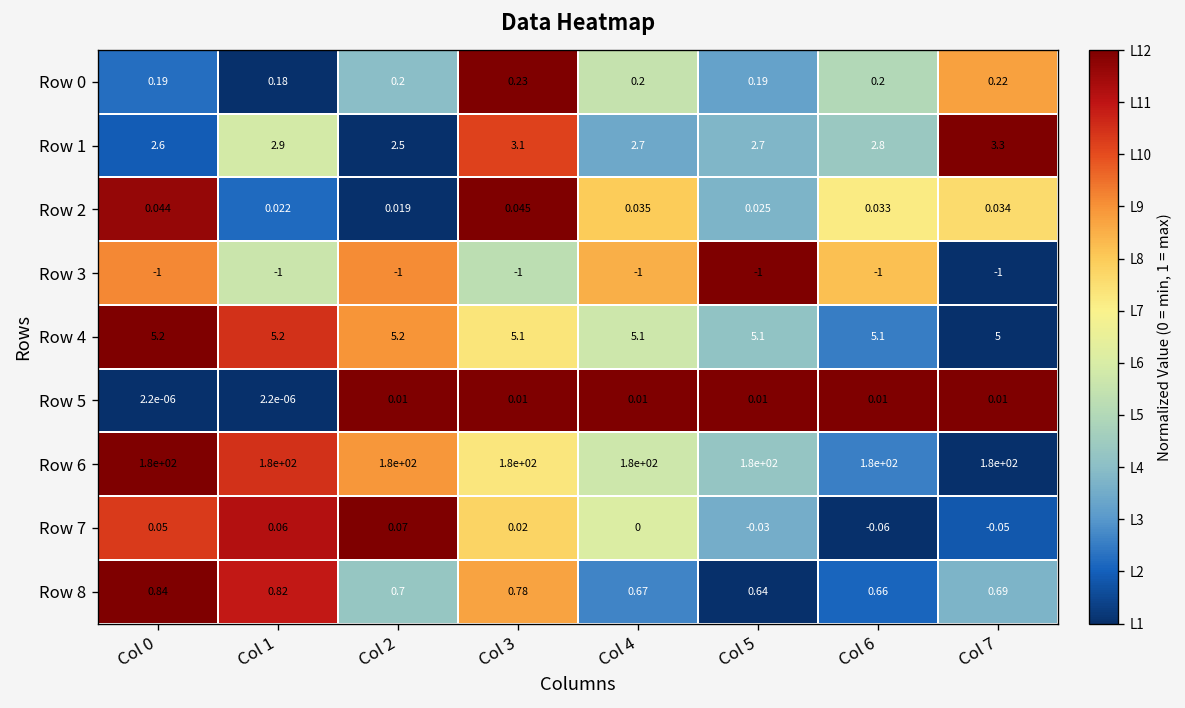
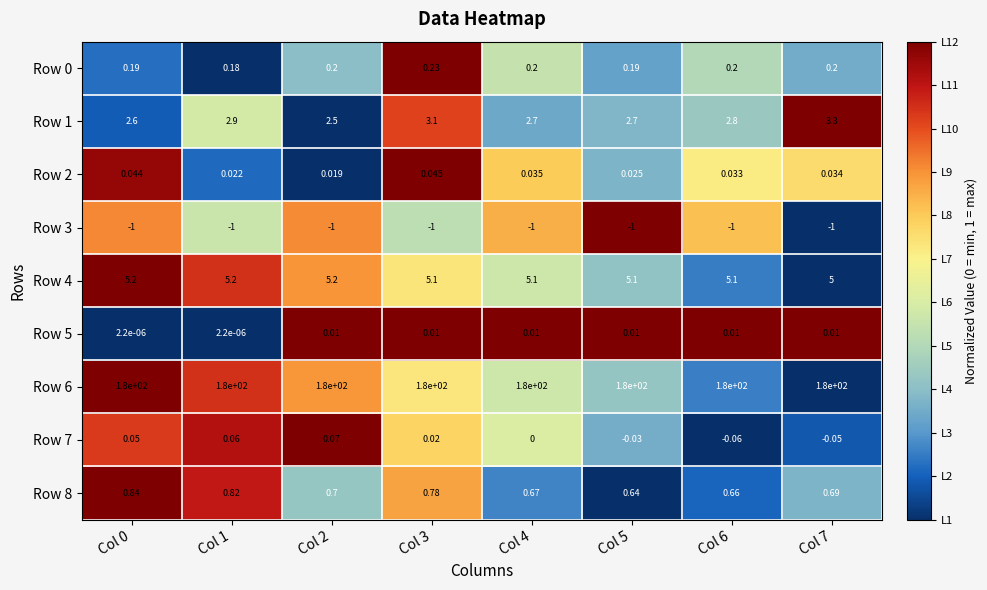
  {
    "Row 0": {
      "Col 0": "0.19",
      "Col 1": "0.18",
      "Col 2": "0.2",
      "Col 3": "0.23",
      "Col 4": "0.2",
      "Col 5": "0.19",
      "Col 6": "0.2",
-     "Col 7": "0.22"
+     "Col 7": "0.2"
    },
    "Row 1": {
      "Col 0": "2.6",
      "Col 1": "2.9",
      "Col 2": "2.5",
      "Col 3": "3.1",
      "Col 4": "2.7",
      "Col 5": "2.7",
      "Col 6": "2.8",
      "Col 7": "3.3"
    },
    "Row 2": {
      "Col 0": "0.044",
      "Col 1": "0.022",
      "Col 2": "0.019",
      "Col 3": "0.045",
      "Col 4": "0.035",
      "Col 5": "0.025",
      "Col 6": "0.033",
      "Col 7": "0.034"
    },
    "Row 3": {
      "Col 0": "-1",
      "Col 1": "-1",
      "Col 2": "-1",
      "Col 3": "-1",
      "Col 4": "-1",
      "Col 5": "-1",
      "Col 6": "-1",
      "Col 7": "-1"
    },
    "Row 4": {
      "Col 0": "5.2",
      "Col 1": "5.2",
      "Col 2": "5.2",
      "Col 3": "5.1",
      "Col 4": "5.1",
      "Col 5": "5.1",
      "Col 6": "5.1",
      "Col 7": "5"
    },
    "Row 5": {
      "Col 0": "2.2e-06",
      "Col 1": "2.2e-06",
      "Col 2": "0.01",
      "Col 3": "0.01",
      "Col 4": "0.01",
      "Col 5": "0.01",
      "Col 6": "0.01",
      "Col 7": "0.01"
    },
    "Row 6": {
      "Col 0": "1.8e+02",
      "Col 1": "1.8e+02",
      "Col 2": "1.8e+02",
      "Col 3": "1.8e+02",
      "Col 4": "1.8e+02",
      "Col 5": "1.8e+02",
      "Col 6": "1.8e+02",
      "Col 7": "1.8e+02"
    },
    "Row 7": {
      "Col 0": "0.05",
      "Col 1": "0.06",
      "Col 2": "0.07",
      "Col 3": "0.02",
      "Col 4": "0",
      "Col 5": "-0.03",
      "Col 6": "-0.06",
      "Col 7": "-0.05"
    },
    "Row 8": {
      "Col 0": "0.84",
      "Col 1": "0.82",
      "Col 2": "0.7",
      "Col 3": "0.78",
      "Col 4": "0.67",
      "Col 5": "0.64",
      "Col 6": "0.66",
      "Col 7": "0.69"
    }
  }
